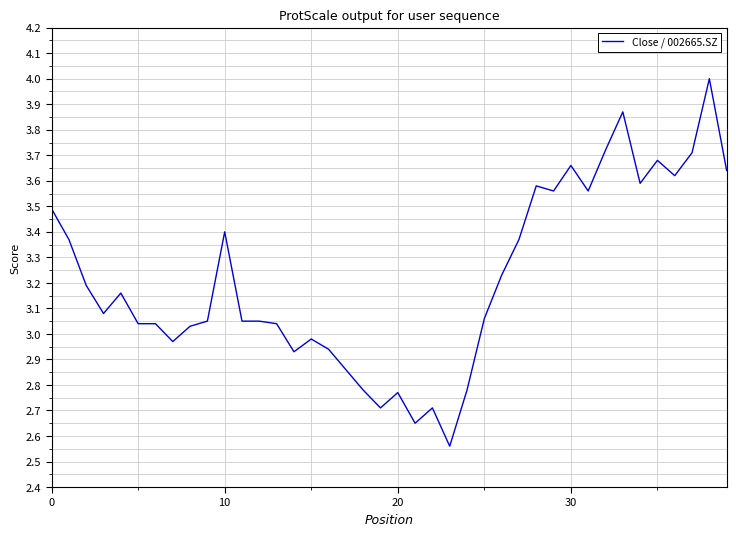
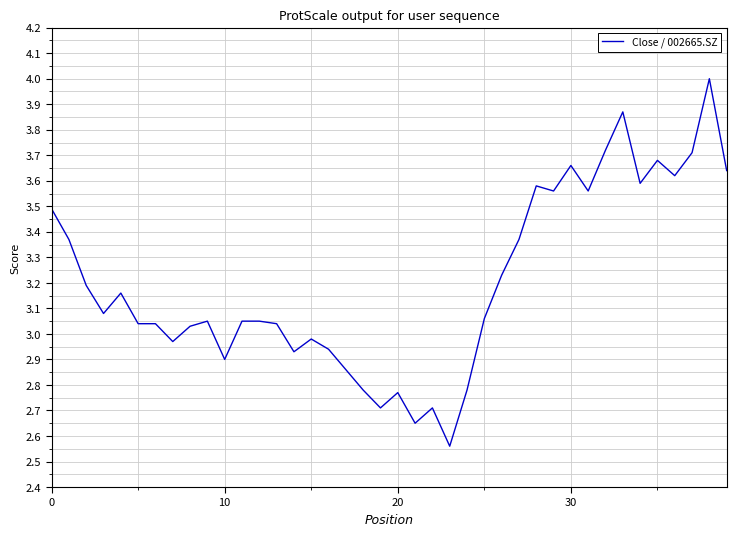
  {
    "0": 3.49,
-   "10": 3.4,
+   "10": 2.9,
    "20": 2.77,
    "30": 3.66
  }
